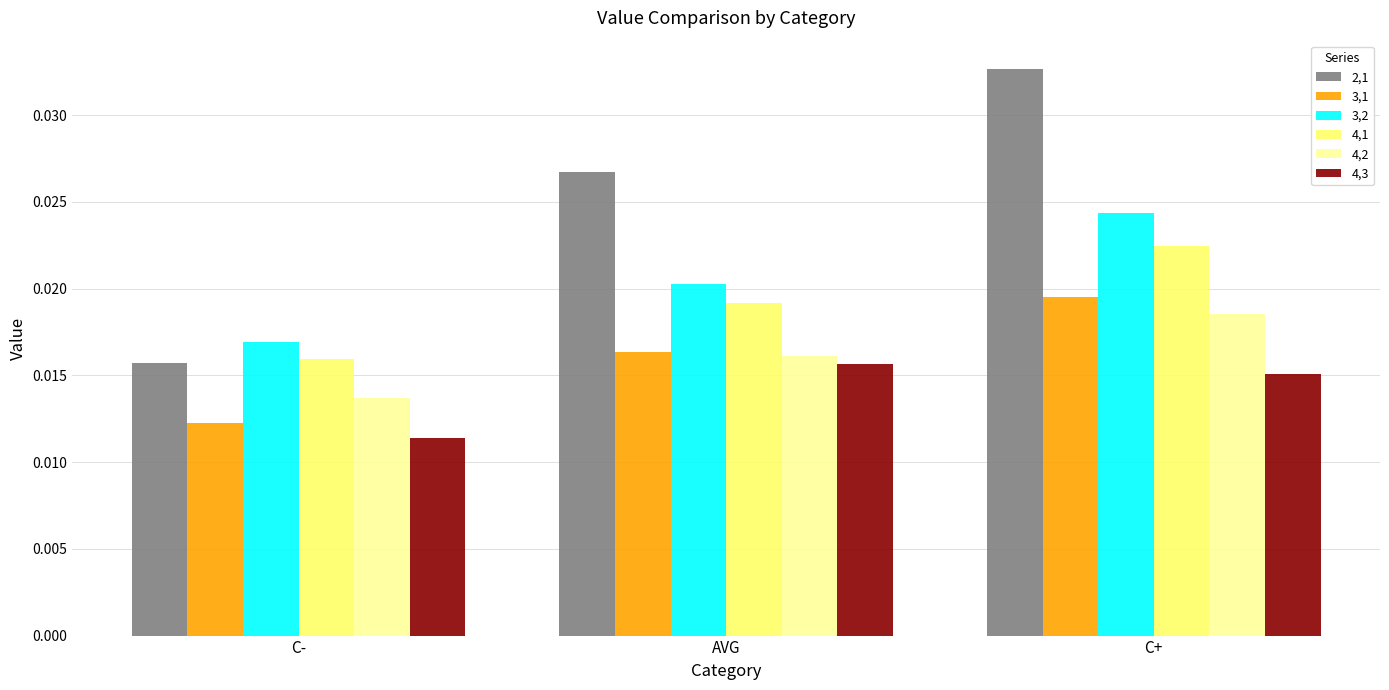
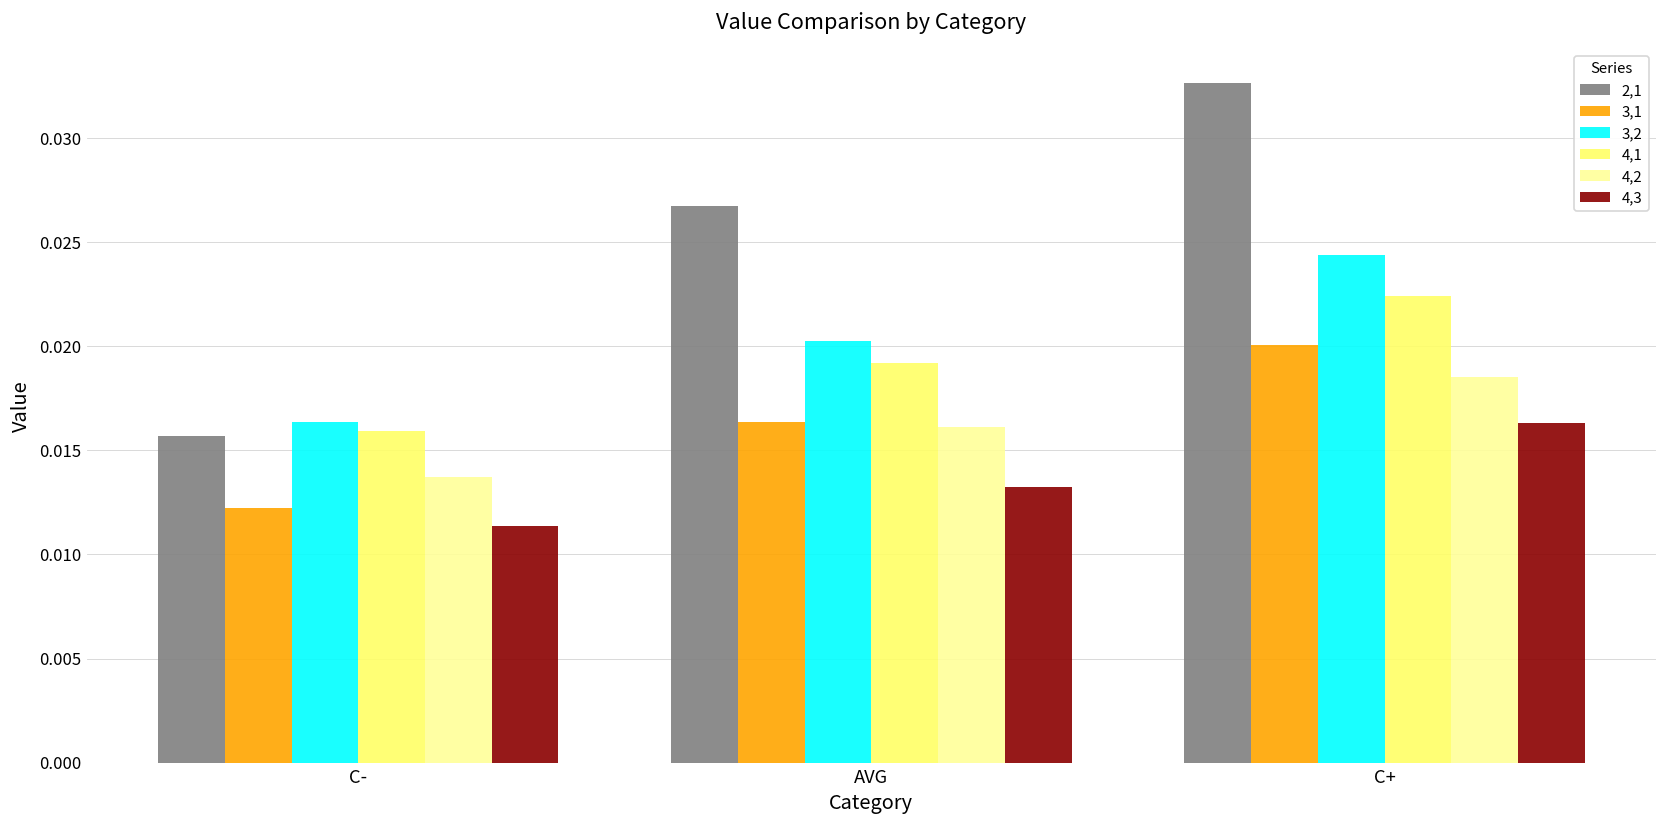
  {
    "2,1": {
      "C-": 0.0157,
      "AVG": 0.0267,
      "C+": 0.0327
    },
    "3,1": {
      "C-": 0.0122,
      "AVG": 0.0163,
-     "C+": 0.0195
+     "C+": 0.0201
    },
    "3,2": {
-     "C-": 0.0169,
+     "C-": 0.0164,
      "AVG": 0.0203,
      "C+": 0.0244
    },
    "4,3": {
      "C-": 0.0114,
-     "AVG": 0.0156,
-     "C+": 0.0151
+     "AVG": 0.0132,
+     "C+": 0.0163
    }
  }
